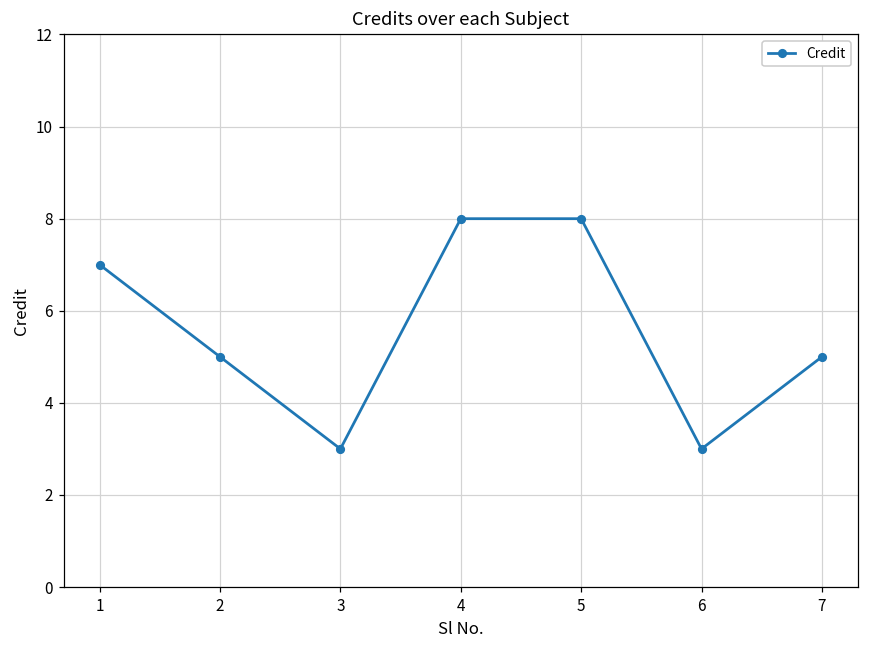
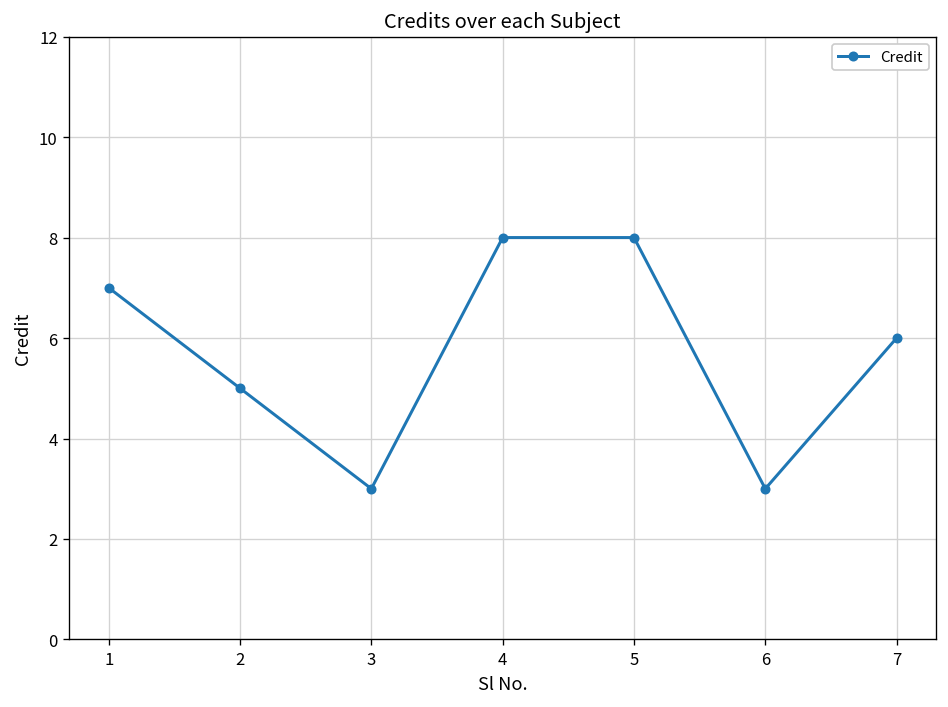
  {
    "1": 7,
    "2": 5,
    "3": 3,
    "4": 8,
    "5": 8,
    "6": 3,
-   "7": 5
+   "7": 6
  }
